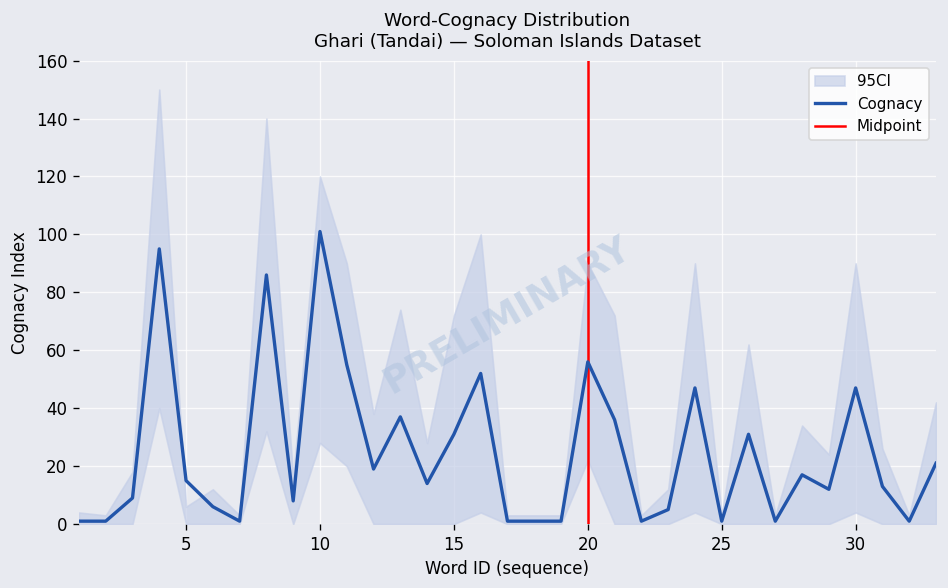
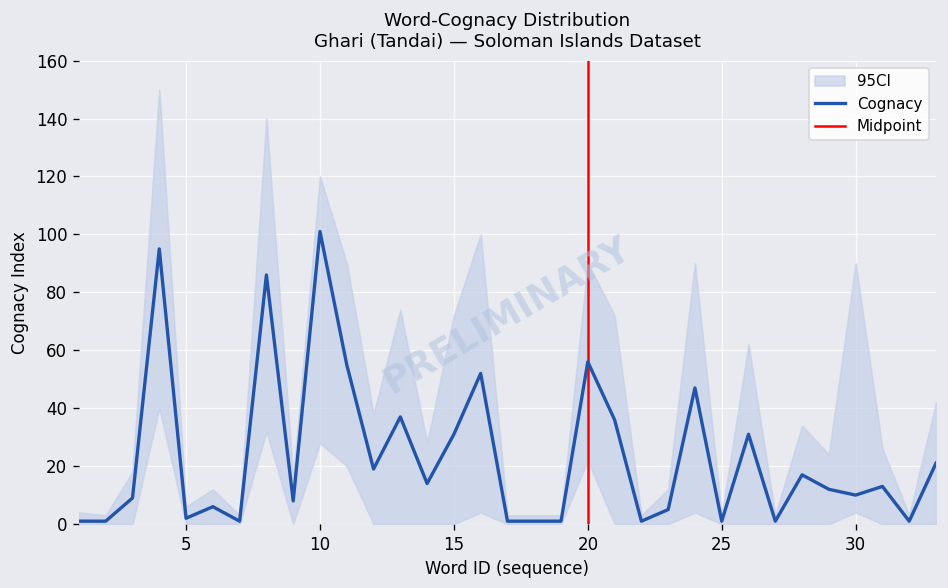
  {
    "Cognacy": {
-     "5": 15,
+     "5": 2,
      "10": 101,
      "15": 31,
      "20": 56,
      "25": 1,
-     "30": 47
+     "30": 10
    }
  }
